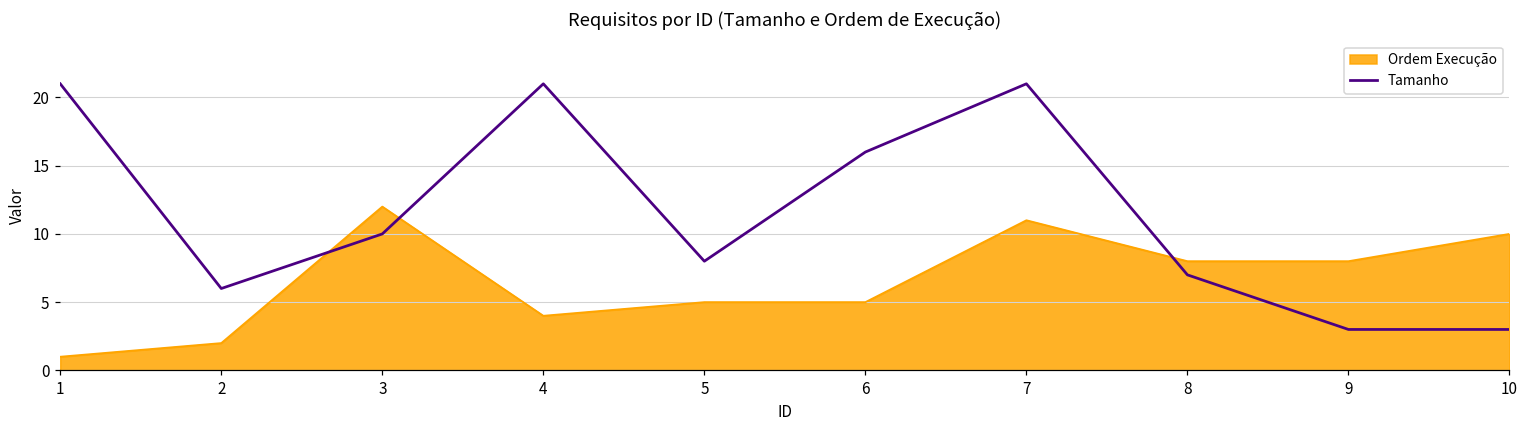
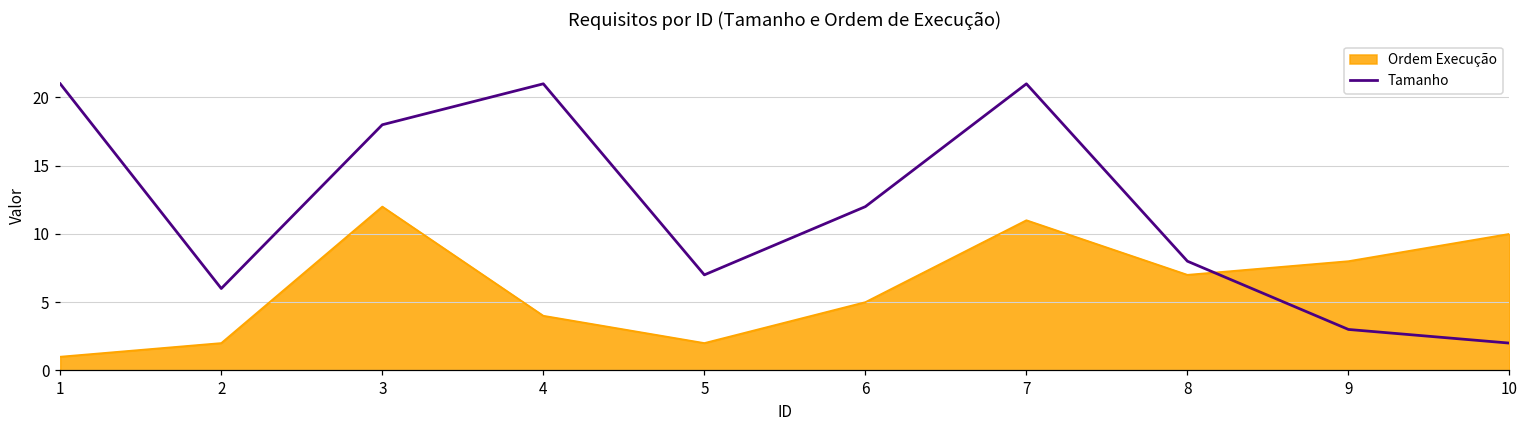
  {
    "Ordem Execução": {
      "1": 1,
      "2": 2,
      "3": 12,
      "4": 4,
-     "5": 5,
+     "5": 2,
      "6": 5,
      "7": 11,
-     "8": 8,
+     "8": 7,
      "9": 8,
      "10": 10
    },
    "Tamanho": {
      "1": 21,
      "2": 6,
-     "3": 10,
+     "3": 18,
      "4": 21,
-     "5": 8,
-     "6": 16,
+     "5": 7,
+     "6": 12,
      "7": 21,
-     "8": 7,
+     "8": 8,
      "9": 3,
-     "10": 3
+     "10": 2
    }
  }
